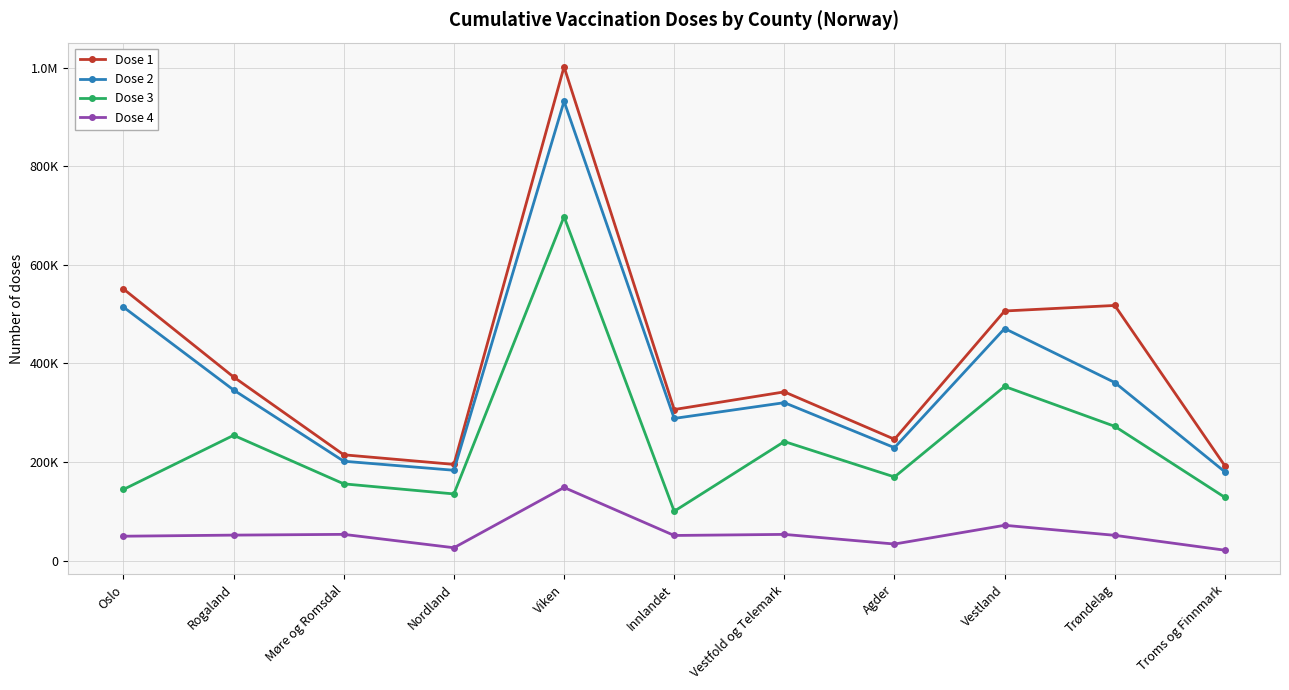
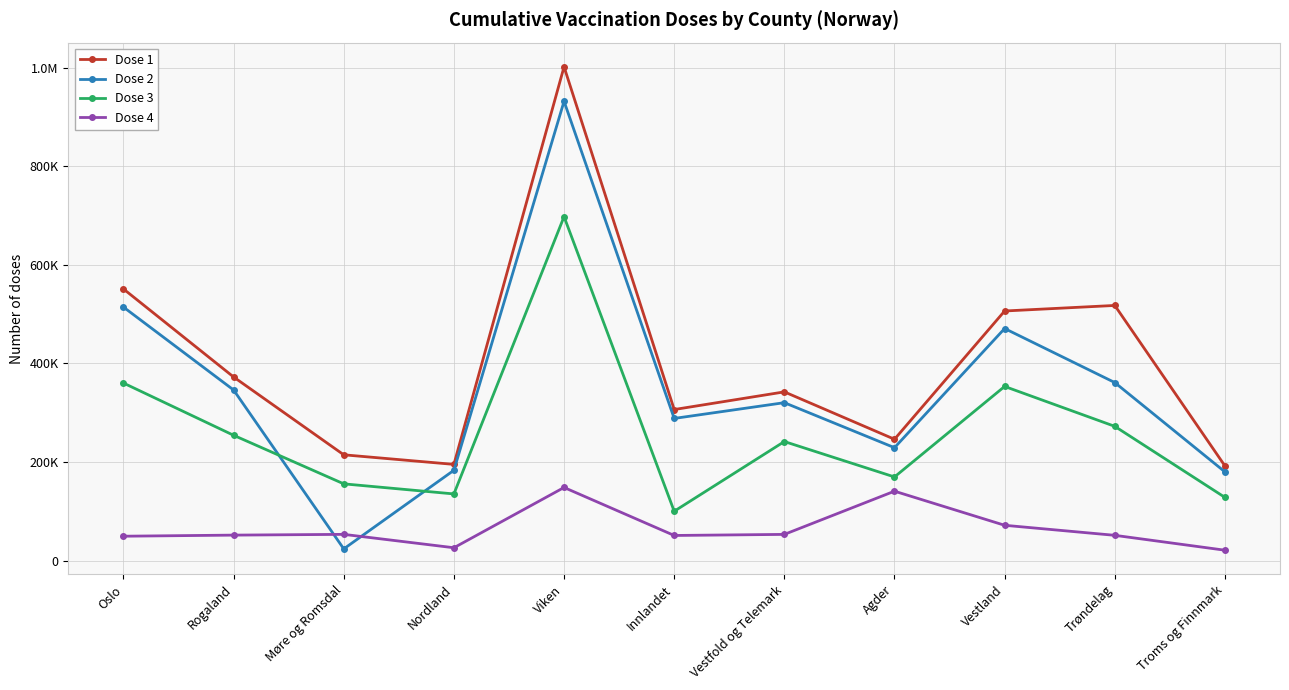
  {
    "Dose 1": {
      "Oslo": 550000,
      "Rogaland": 370000,
      "Møre og Romsdal": 210000,
      "Nordland": 190000,
      "Viken": 1000000,
      "Innlandet": 310000,
      "Vestfold og Telemark": 340000,
      "Agder": 250000,
      "Vestland": 510000,
      "Trøndelag": 520000,
      "Troms og Finnmark": 190000
    },
    "Dose 2": {
      "Oslo": 510000,
      "Rogaland": 350000,
-     "Møre og Romsdal": 200000,
+     "Møre og Romsdal": 20000,
      "Nordland": 180000,
      "Viken": 930000,
      "Innlandet": 290000,
      "Vestfold og Telemark": 320000,
      "Agder": 230000,
      "Vestland": 470000,
      "Trøndelag": 360000,
      "Troms og Finnmark": 180000
    },
    "Dose 3": {
-     "Oslo": 140000,
+     "Oslo": 360000,
      "Rogaland": 250000,
      "Møre og Romsdal": 160000,
      "Nordland": 140000,
      "Viken": 700000,
      "Innlandet": 100000,
      "Vestfold og Telemark": 240000,
      "Agder": 170000,
      "Vestland": 350000,
      "Trøndelag": 270000,
      "Troms og Finnmark": 130000
    },
    "Dose 4": {
      "Oslo": 50000,
      "Rogaland": 50000,
      "Møre og Romsdal": 50000,
      "Nordland": 30000,
      "Viken": 150000,
      "Innlandet": 50000,
      "Vestfold og Telemark": 50000,
-     "Agder": 30000,
+     "Agder": 140000,
      "Vestland": 70000,
      "Trøndelag": 50000,
      "Troms og Finnmark": 20000
    }
  }
